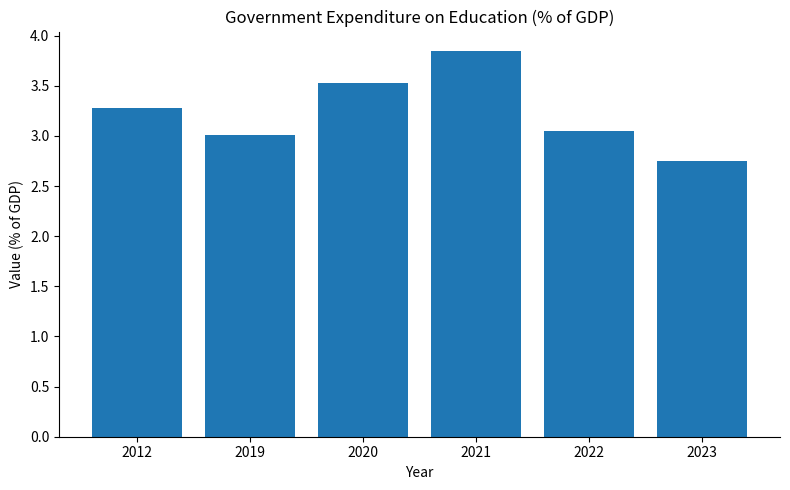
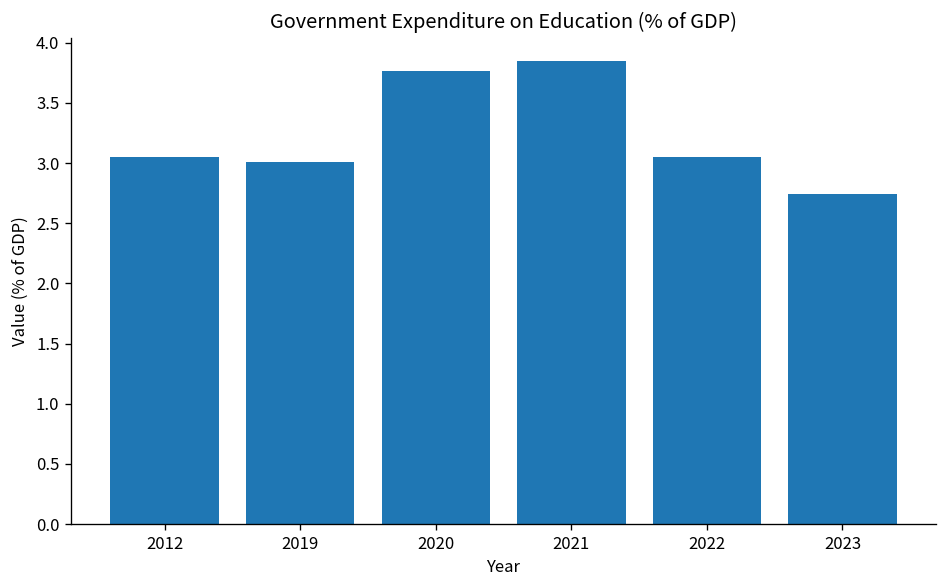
  {
-   "2012": 3.28,
+   "2012": 3.05,
    "2019": 3.01,
-   "2020": 3.53,
+   "2020": 3.76,
    "2021": 3.85,
    "2022": 3.05,
    "2023": 2.75
  }
